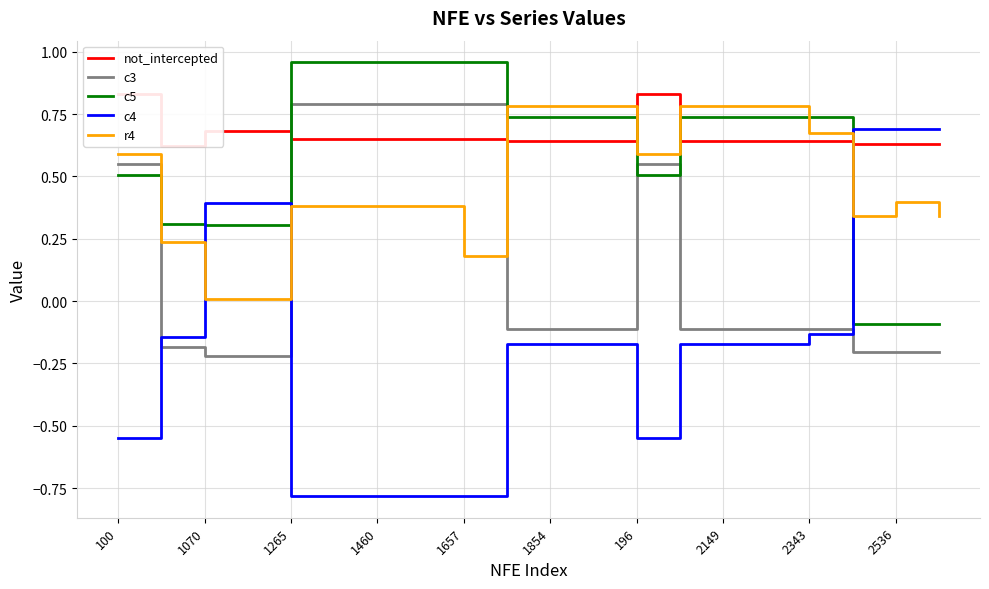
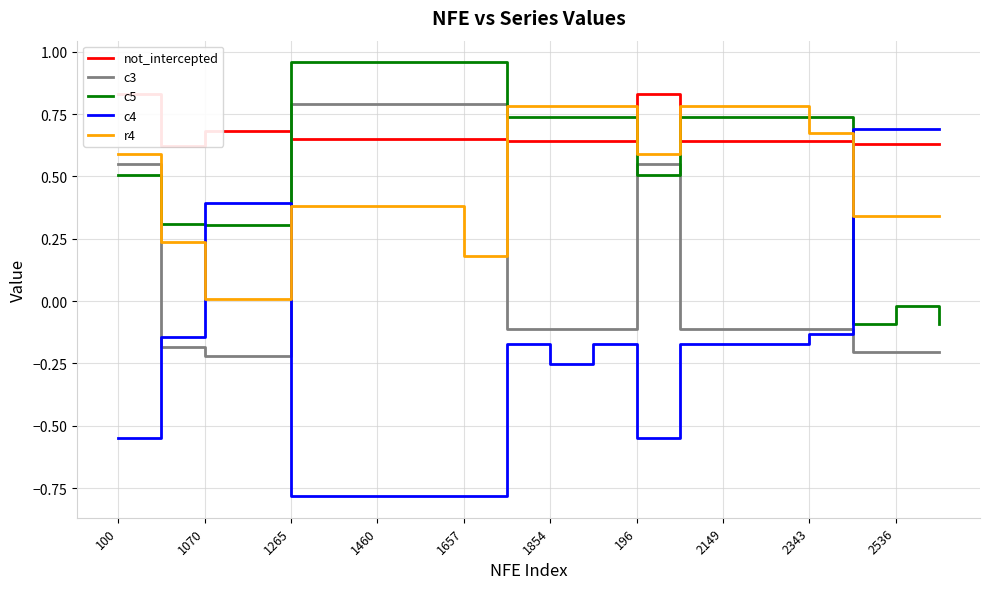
  {
    "not_intercepted": {
      "1265": 0.65,
      "1460": 0.65,
      "1657": 0.65,
      "1854": 0.64,
      "196": 0.83,
      "2149": 0.64,
      "2343": 0.64,
      "2536": 0.63
    },
    "c3": {
      "100": 0.55,
      "1070": -0.22,
      "1265": 0.79,
      "1460": 0.79,
      "1657": 0.79,
      "1854": -0.11,
      "196": 0.55,
      "2149": -0.11,
      "2343": -0.11,
      "2536": -0.20
    },
    "c5": {
      "100": 0.51,
      "1070": 0.30,
      "1265": 0.96,
      "1460": 0.96,
      "1657": 0.96,
      "1854": 0.74,
      "196": 0.51,
      "2149": 0.74,
      "2343": 0.74,
-     "2536": -0.09
+     "2536": -0.02
    },
    "c4": {
      "100": -0.55,
      "1070": 0.39,
      "1265": -0.78,
      "1460": -0.78,
      "1657": -0.78,
-     "1854": -0.17,
+     "1854": -0.25,
      "196": -0.55,
      "2149": -0.17,
      "2343": -0.13,
      "2536": 0.69
    },
    "r4": {
      "100": 0.59,
      "1070": 0.01,
      "1265": 0.38,
      "1460": 0.38,
      "1657": 0.18,
      "1854": 0.78,
      "196": 0.59,
      "2149": 0.78,
      "2343": 0.67,
-     "2536": 0.40
+     "2536": 0.34
    }
  }
